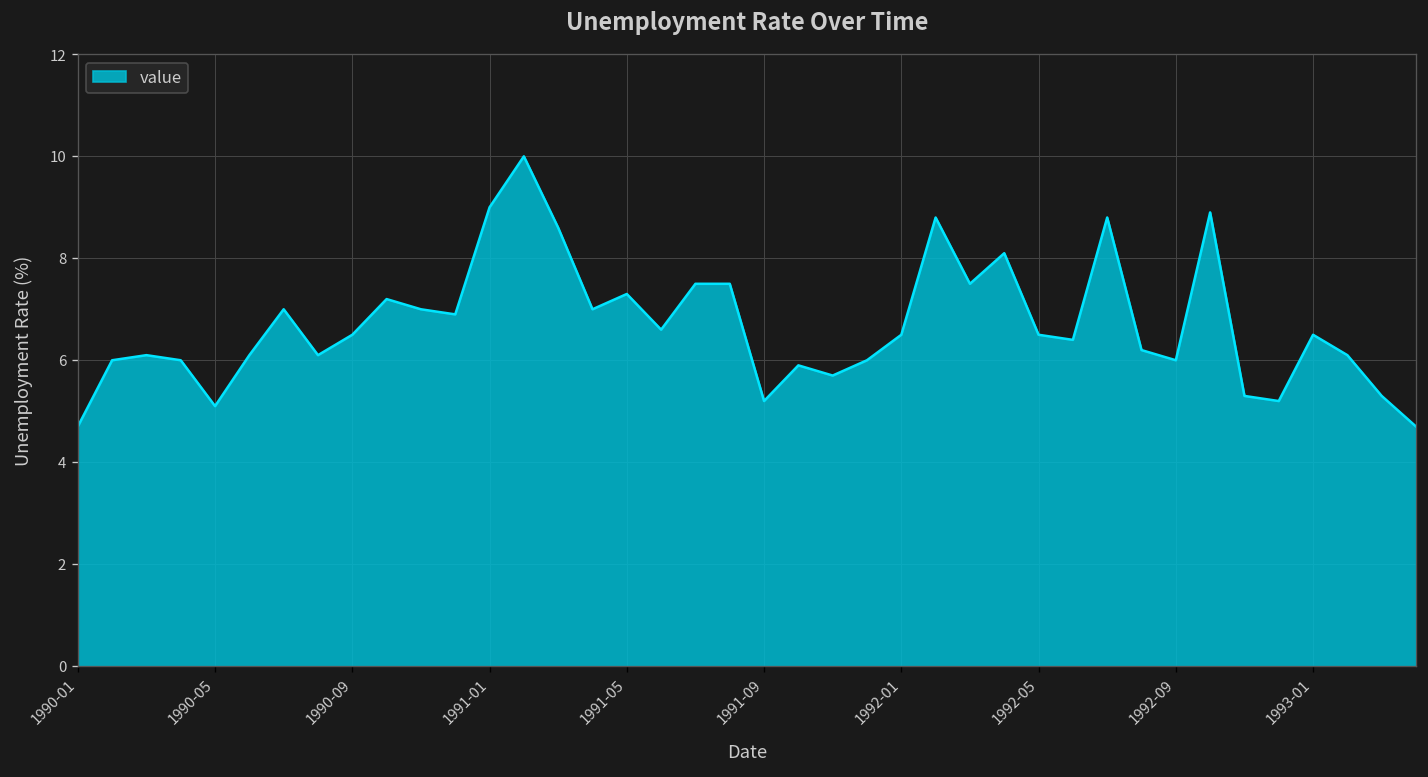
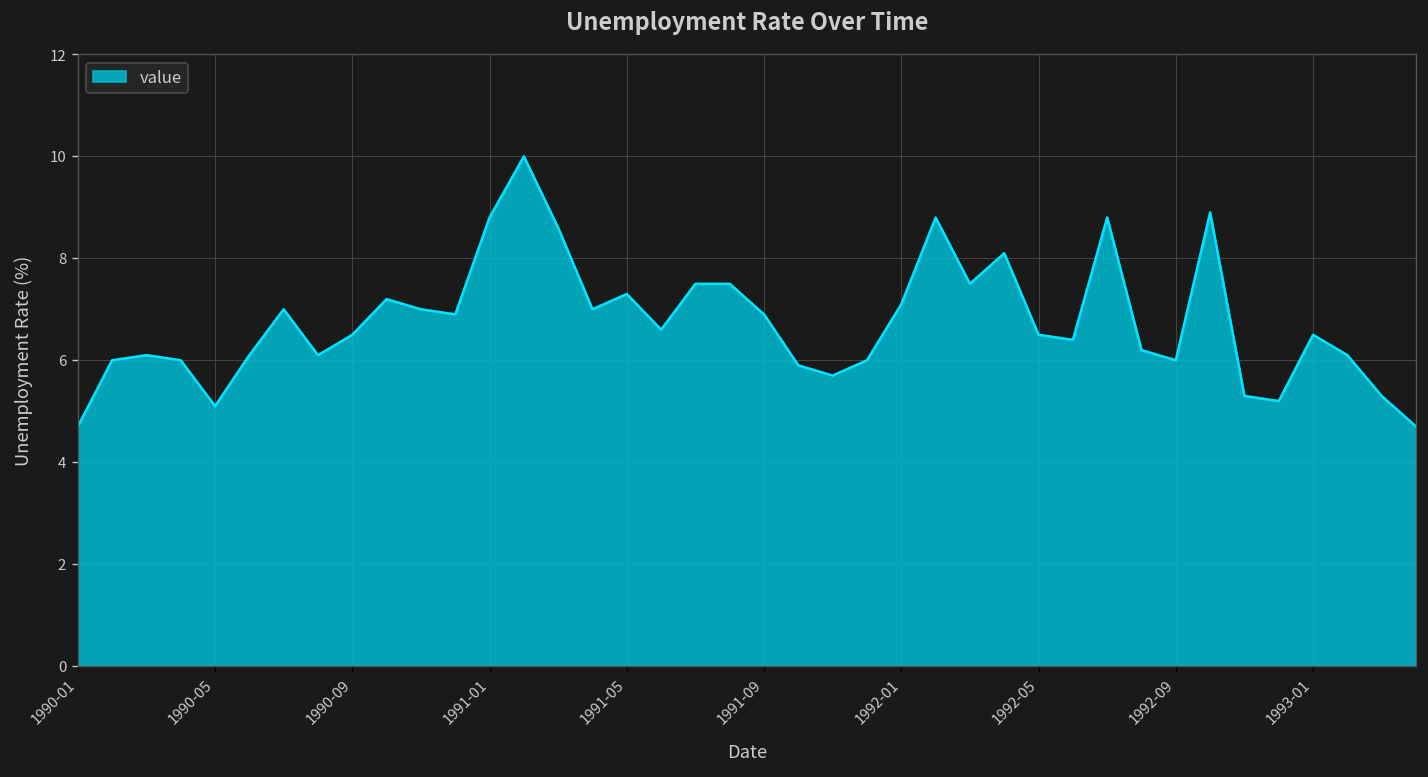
  {
    "1990-01": 4.7,
    "1990-05": 5.1,
    "1990-09": 6.5,
-   "1991-01": 9.0,
+   "1991-01": 8.8,
    "1991-05": 7.3,
-   "1991-09": 5.2,
-   "1992-01": 6.5,
+   "1991-09": 6.9,
+   "1992-01": 7.1,
    "1992-05": 6.5,
    "1992-09": 6.0,
    "1993-01": 6.5
  }
